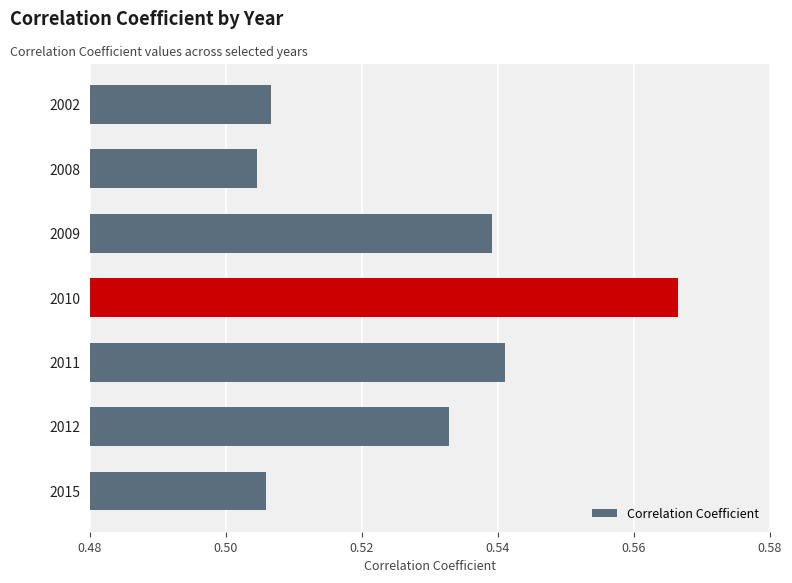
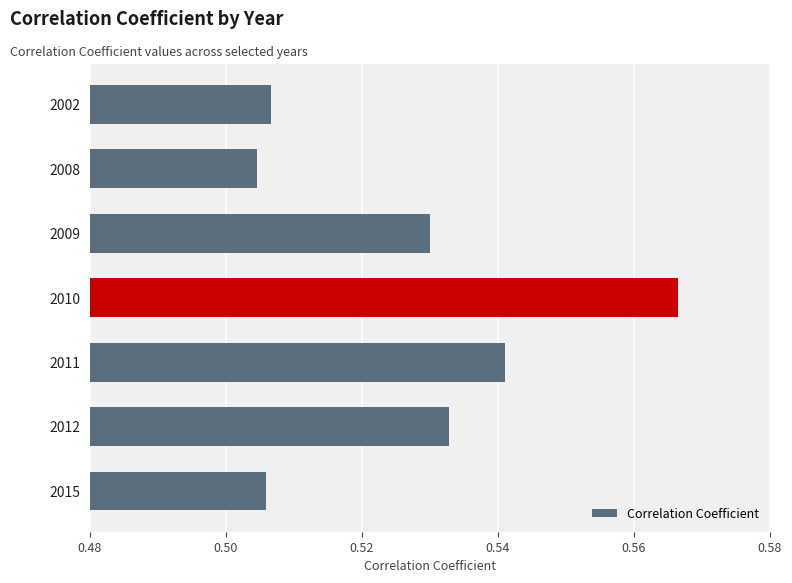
  {
    "2002": 0.507,
    "2008": 0.505,
-   "2009": 0.539,
+   "2009": 0.530,
    "2010": 0.566,
    "2011": 0.541,
    "2012": 0.533,
    "2015": 0.506
  }
